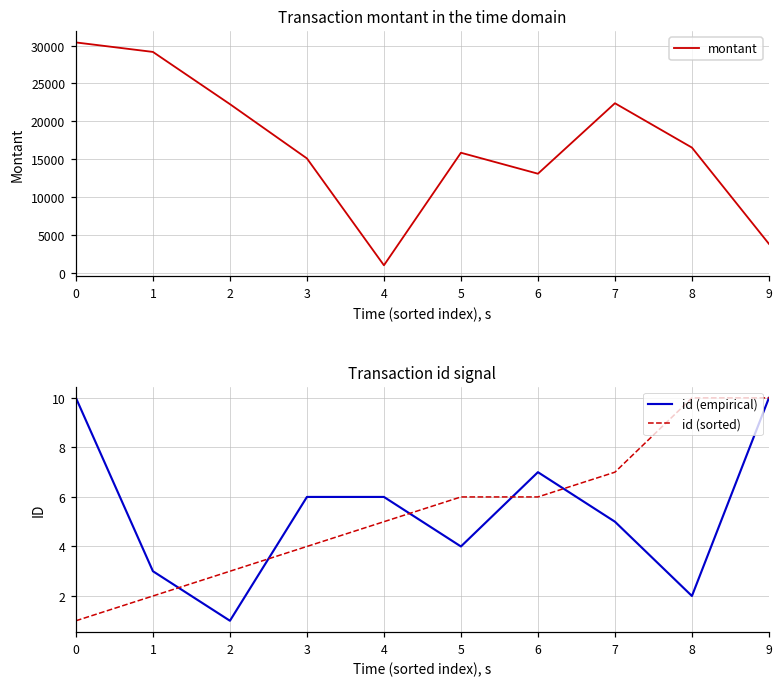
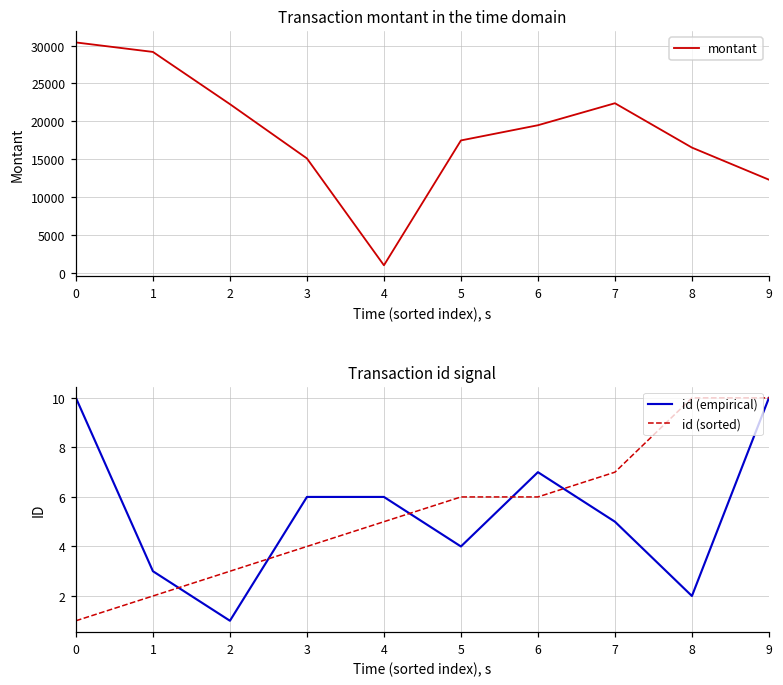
  {
    "Transaction montant in the time domain": {
      "0": 30000,
      "1": 29000,
      "2": 22000,
      "3": 15000,
      "4": 1000,
-     "5": 16000,
-     "6": 13000,
+     "5": 17000,
+     "6": 19000,
      "7": 22000,
      "8": 17000,
-     "9": 4000
+     "9": 12000
    },
    "Transaction id signal": {
      "id (empirical)": {
        "0": 10.0,
        "1": 3.0,
        "2": 1.0,
        "3": 6.0,
        "4": 6.0,
        "5": 4.0,
        "6": 7.0,
        "7": 5.0,
        "8": 2.0
      },
      "id (sorted)": {
        "0": 1.0,
        "1": 2.0,
        "2": 3.0,
        "3": 4.0,
        "4": 5.0,
        "5": 6.0,
        "6": 6.0,
        "7": 7.0
      }
    }
  }
